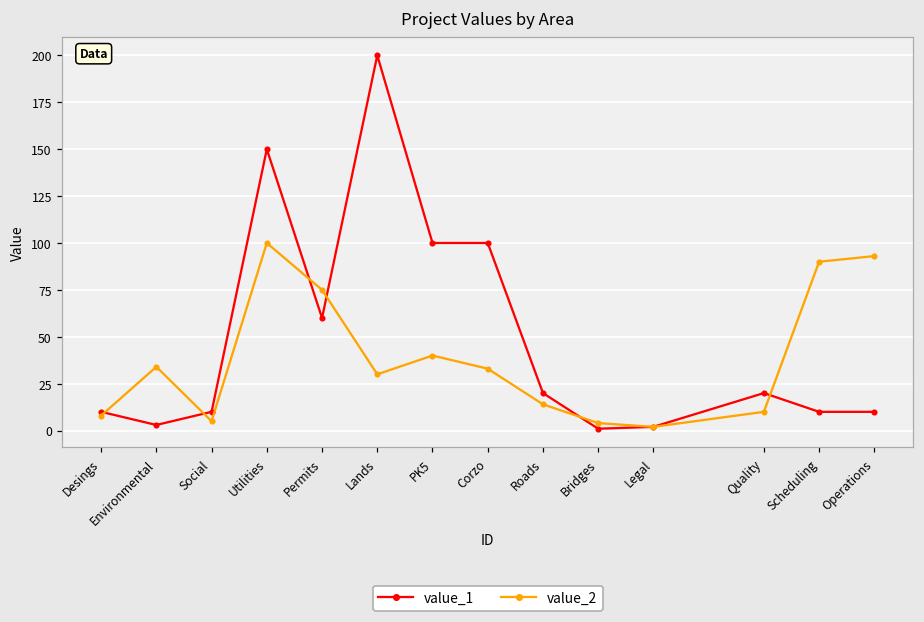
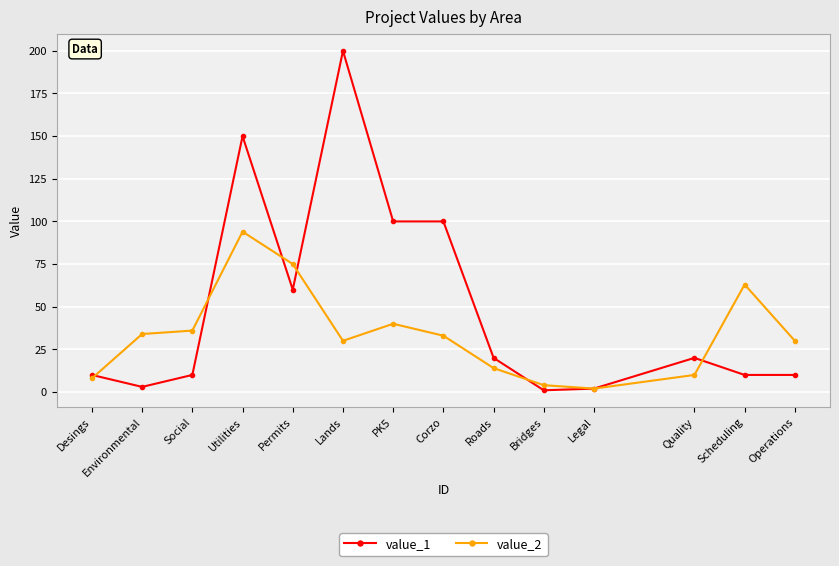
  {
    "value_1": {
      "Desings": 10,
      "Environmental": 3,
      "Social": 10,
      "Utilities": 150,
      "Permits": 60,
      "Lands": 200,
      "PK5": 100,
      "Corzo": 100,
      "Roads": 20,
      "Bridges": 1,
      "Quality": 20,
      "Scheduling": 10,
      "Operations": 10
    },
    "value_2": {
      "Desings": 8,
      "Environmental": 34,
-     "Social": 5,
-     "Utilities": 100,
+     "Social": 36,
+     "Utilities": 94,
      "Permits": 75,
      "Lands": 30,
      "PK5": 40,
      "Corzo": 33,
      "Roads": 14,
      "Bridges": 4,
      "Quality": 10,
-     "Scheduling": 90,
-     "Operations": 93
+     "Scheduling": 63,
+     "Operations": 30
    }
  }
